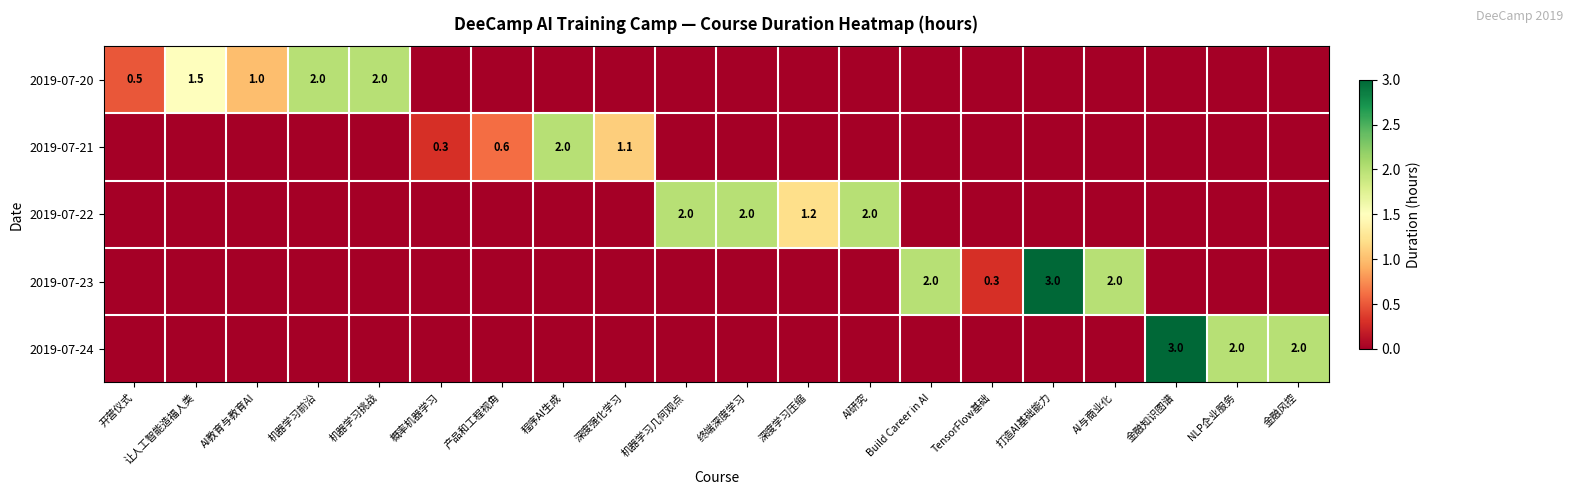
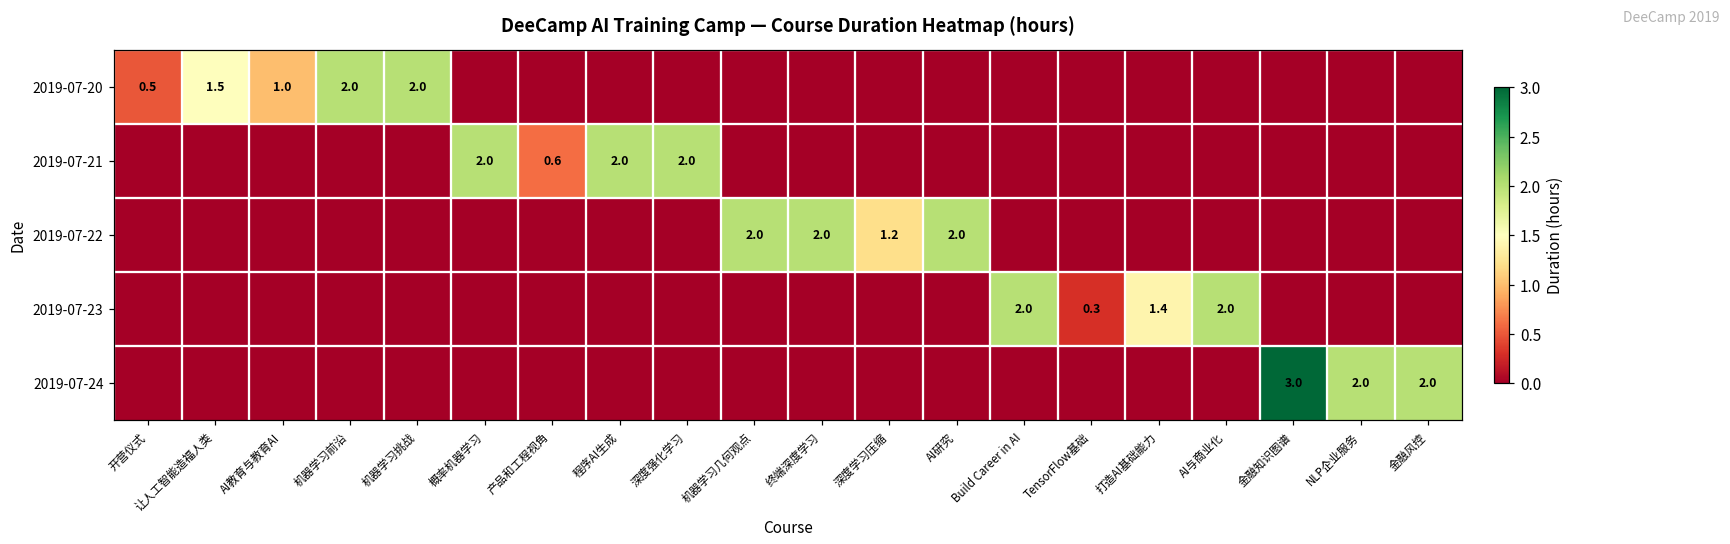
  {
    "2019-07-20": {
      "开营仪式": 0.5,
      "让人工智能造福人类": 1.5,
      "AI教育与教育AI": 1.0,
      "机器学习前沿": 2.0,
      "机器学习挑战": 2.0
    },
    "2019-07-21": {
-     "概率机器学习": 0.3,
+     "概率机器学习": 2.0,
      "产品和工程视角": 0.6,
      "程序AI生成": 2.0,
-     "深度强化学习": 1.1
+     "深度强化学习": 2.0
    },
    "2019-07-22": {
      "机器学习几何观点": 2.0,
      "终端深度学习": 2.0,
      "深度学习压缩": 1.2,
      "AI研究": 2.0
    },
    "2019-07-23": {
      "Build Career in AI": 2.0,
      "TensorFlow基础": 0.3,
-     "打造AI基础能力": 3.0,
+     "打造AI基础能力": 1.4,
      "AI与商业化": 2.0
    },
    "2019-07-24": {
      "金融知识图谱": 3.0,
      "NLP企业服务": 2.0,
      "金融风控": 2.0
    }
  }
